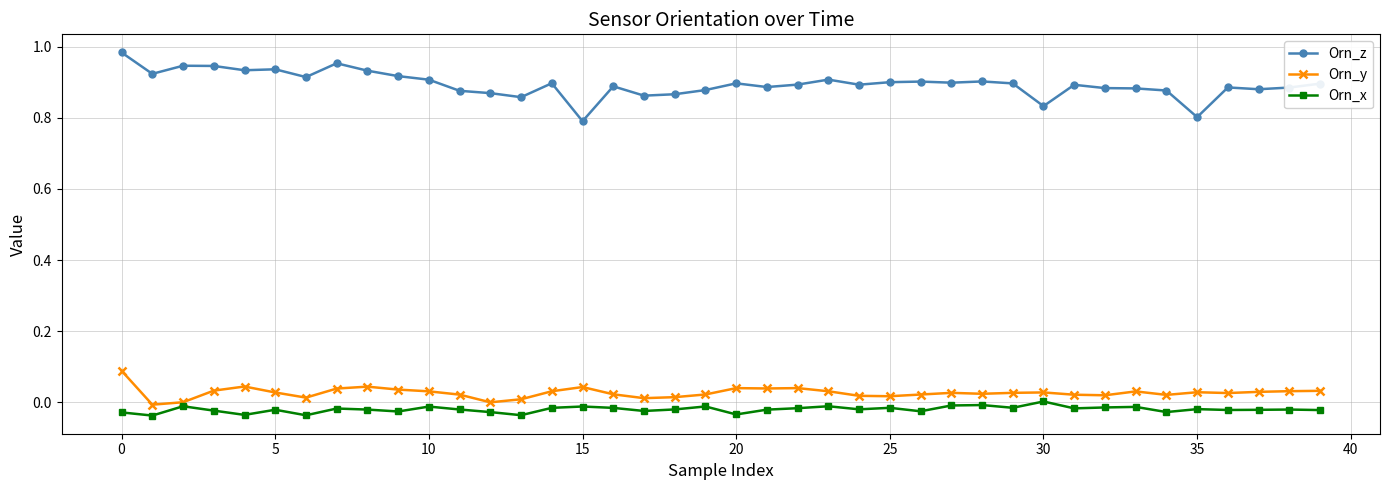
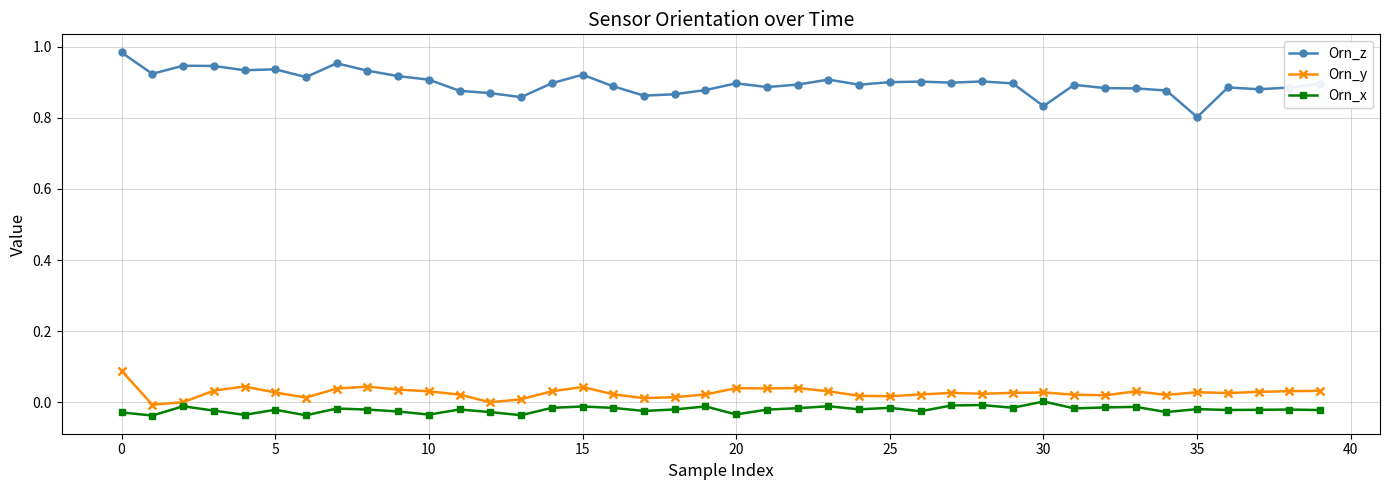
  {
    "Orn_z": {
      "0": 0.98,
      "5": 0.94,
      "10": 0.91,
-     "15": 0.79,
+     "15": 0.92,
      "20": 0.90,
      "25": 0.90,
      "30": 0.83,
      "35": 0.80
    },
    "Orn_y": {
      "0": 0.09,
      "5": 0.03,
      "10": 0.03,
      "15": 0.04,
      "20": 0.04,
      "25": 0.02,
      "30": 0.03,
      "35": 0.03
    },
    "Orn_x": {
      "0": -0.03,
      "5": -0.02,
-     "10": -0.01,
+     "10": -0.03,
      "15": -0.01,
      "20": -0.03,
      "25": -0.02,
      "30": 0.00,
      "35": -0.02
    }
  }
